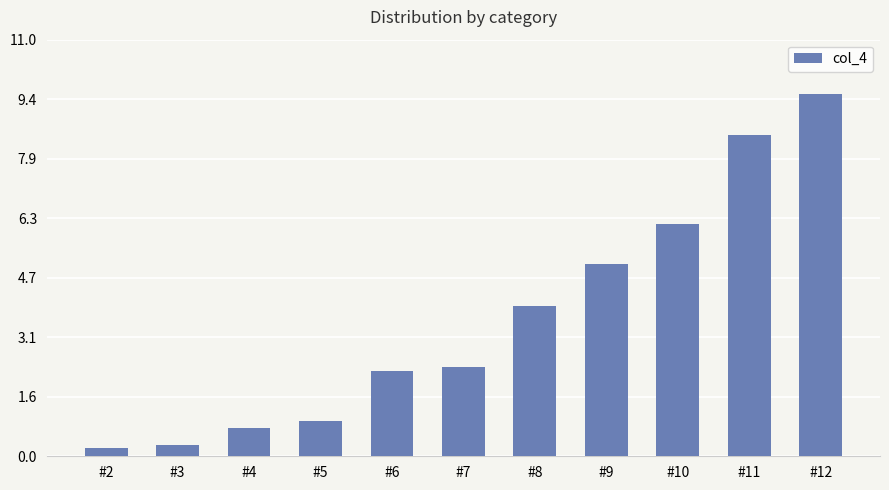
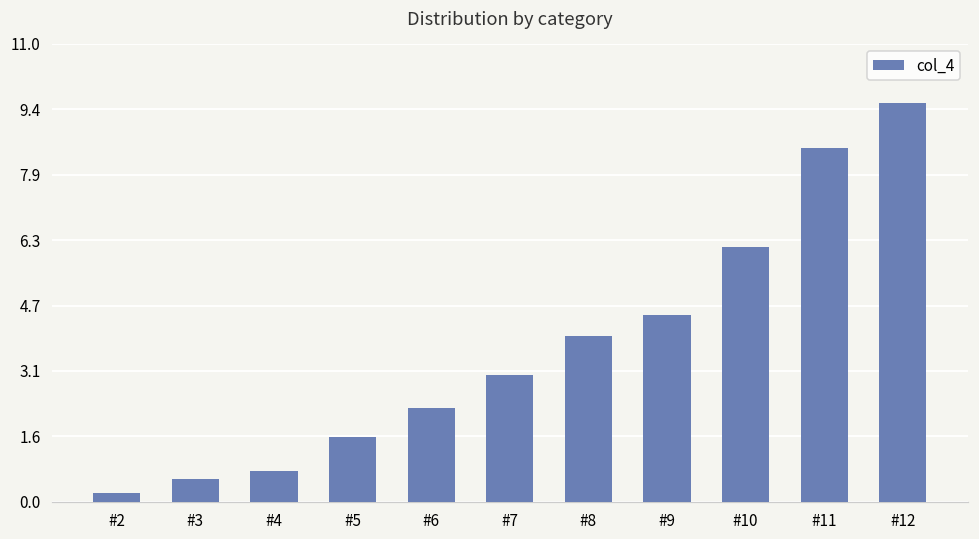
  {
    "#2": 0.2,
-   "#3": 0.3,
+   "#3": 0.6,
    "#4": 0.7,
-   "#5": 0.9,
+   "#5": 1.6,
    "#6": 2.3,
-   "#7": 2.4,
+   "#7": 3.0,
    "#8": 4.0,
-   "#9": 5.1,
+   "#9": 4.5,
    "#10": 6.1,
    "#11": 8.5,
    "#12": 9.6
  }
